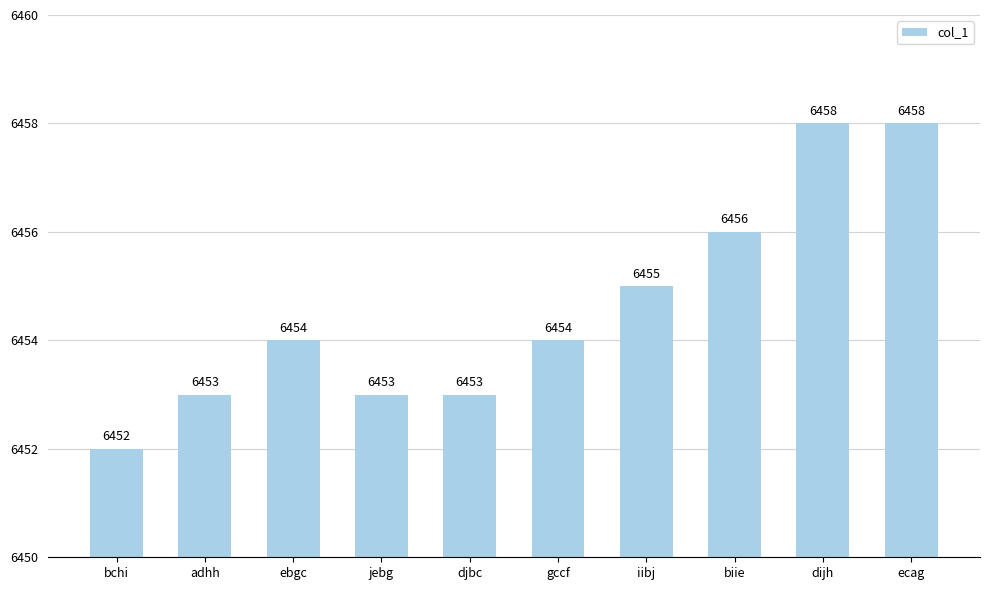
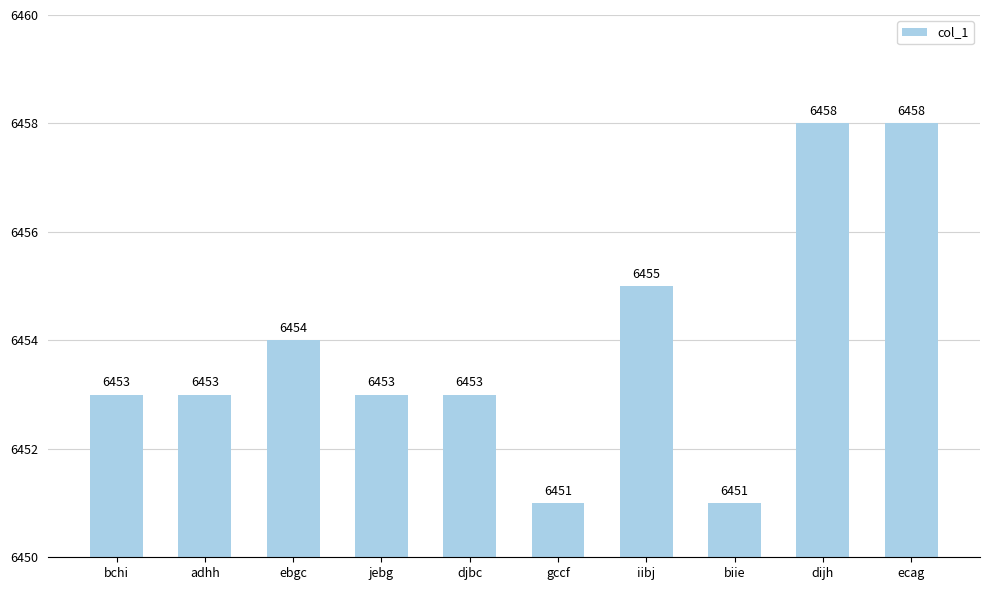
  {
-   "bchi": 6452,
+   "bchi": 6453,
    "adhh": 6453,
    "ebgc": 6454,
    "jebg": 6453,
    "djbc": 6453,
-   "gccf": 6454,
+   "gccf": 6451,
    "iibj": 6455,
-   "biie": 6456,
+   "biie": 6451,
    "dijh": 6458,
    "ecag": 6458
  }
